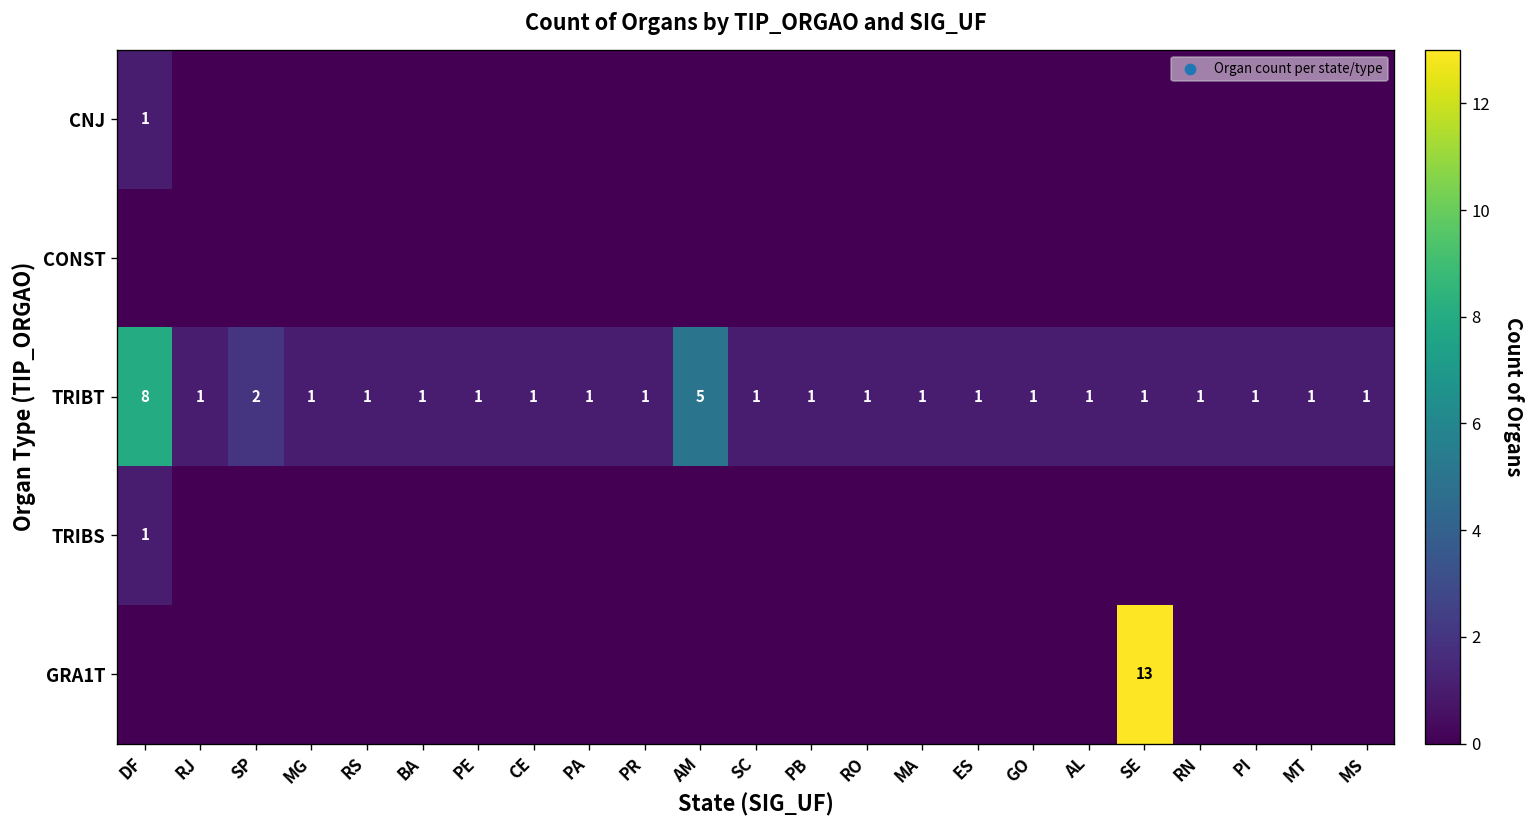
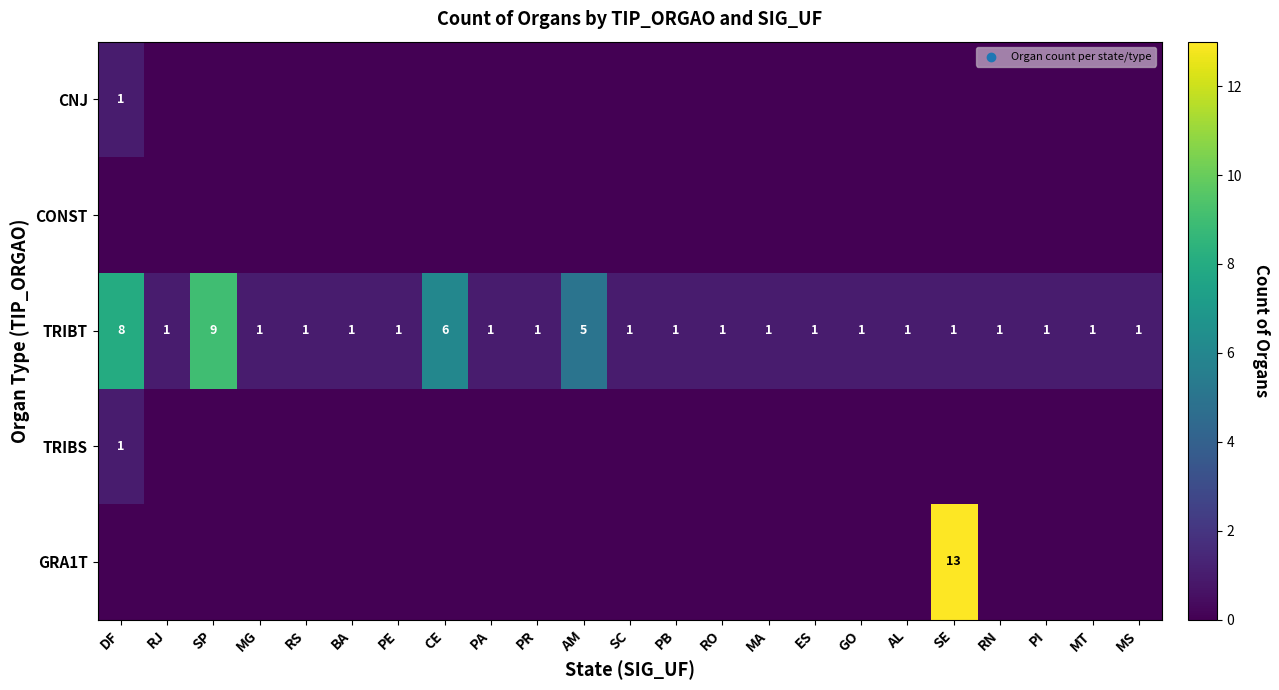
  {
    "CNJ": {
      "DF": 1
    },
    "TRIBT": {
      "DF": 8,
      "RJ": 1,
-     "SP": 2,
+     "SP": 9,
      "MG": 1,
      "RS": 1,
      "BA": 1,
      "PE": 1,
-     "CE": 1,
+     "CE": 6,
      "PA": 1,
      "PR": 1,
      "AM": 5,
      "SC": 1,
      "PB": 1,
      "RO": 1,
      "MA": 1,
      "ES": 1,
      "GO": 1,
      "AL": 1,
      "SE": 1,
      "RN": 1,
      "PI": 1,
      "MT": 1,
      "MS": 1
    },
    "TRIBS": {
      "DF": 1
    },
    "GRA1T": {
      "SE": 13
    }
  }
